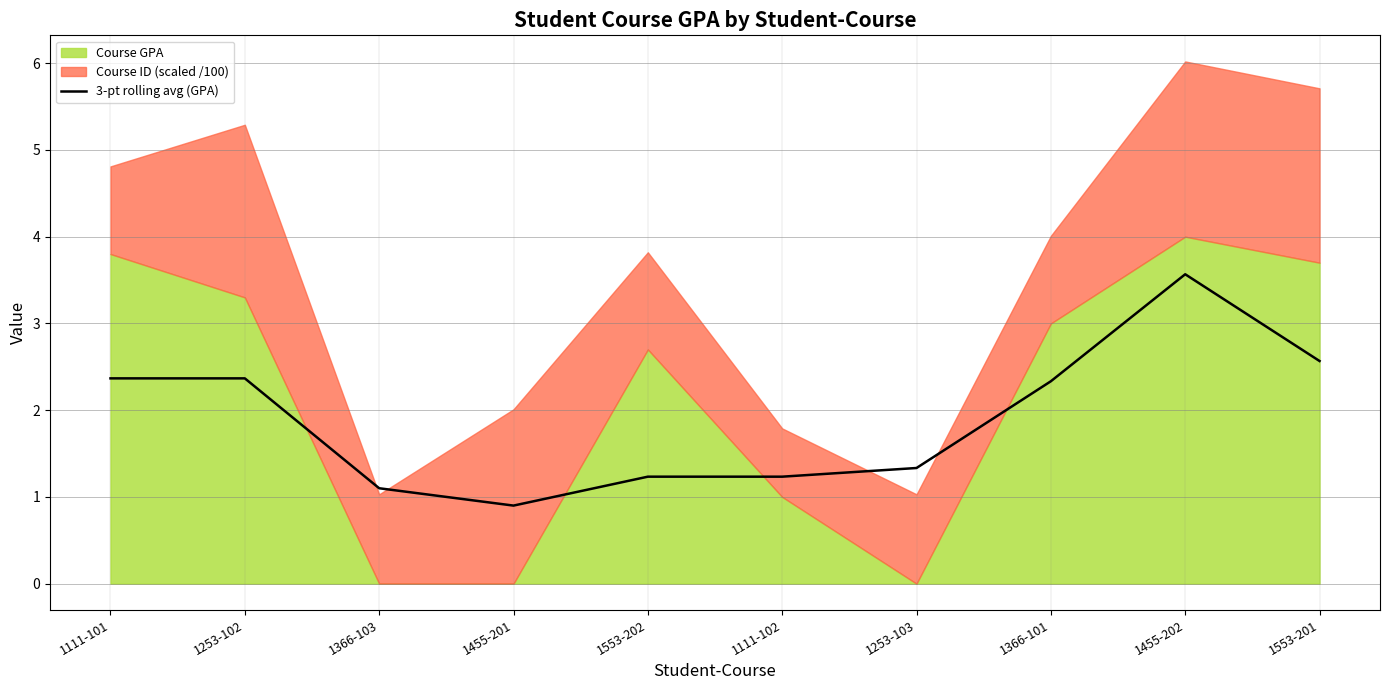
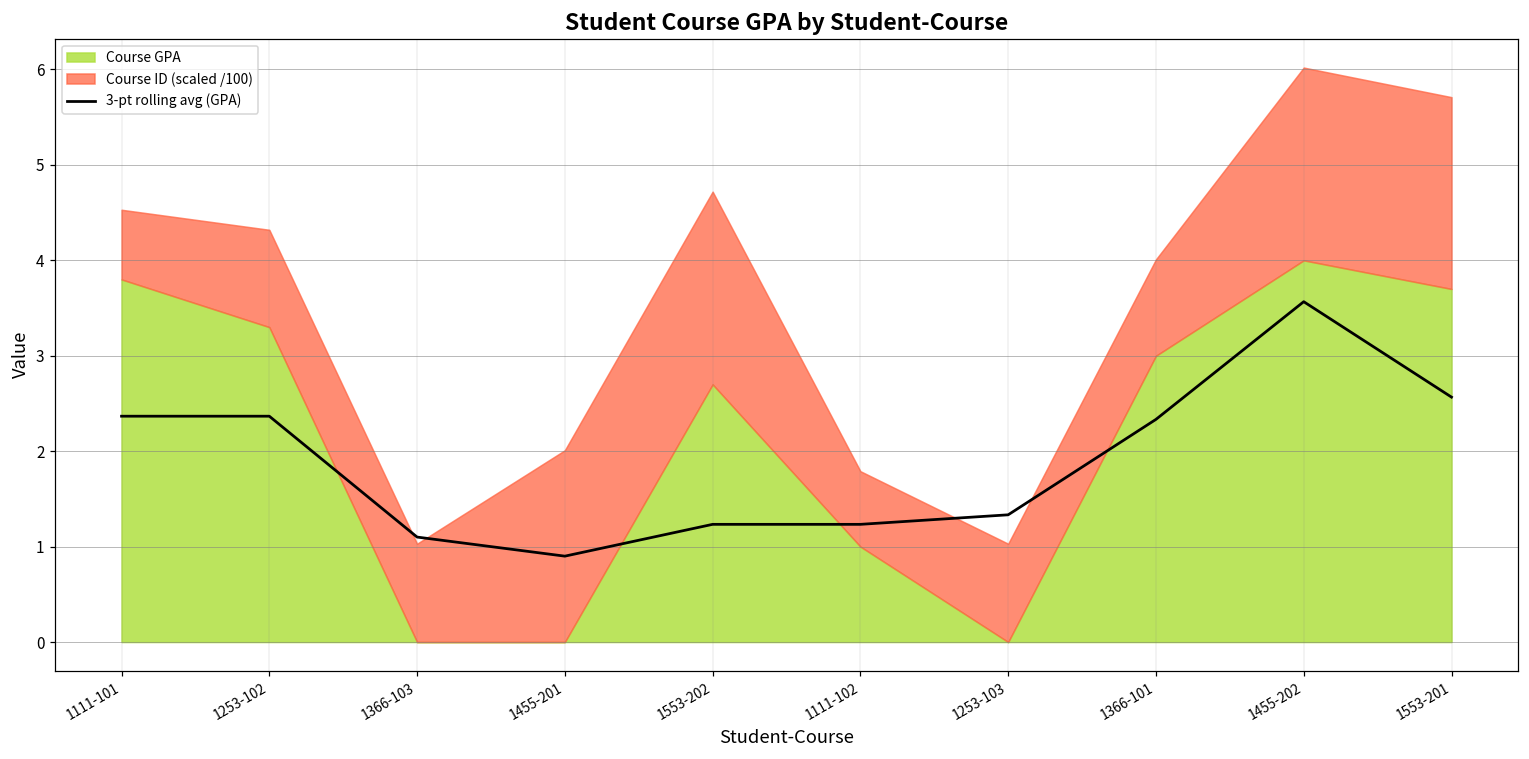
  {
    "3-pt rolling avg (GPA)": {
      "1111-101": 2.4,
      "1253-102": 2.4,
      "1366-103": 1.1,
      "1455-201": 0.9,
      "1553-202": 1.2,
      "1111-102": 1.2,
      "1253-103": 1.3,
      "1366-101": 2.3,
      "1455-202": 3.6,
      "1553-201": 2.6
    },
    "Course GPA": {
      "1111-101": 3.8,
      "1253-102": 3.3,
      "1366-103": 0.0,
      "1455-201": 0.0,
      "1553-202": 2.7,
      "1111-102": 1.0,
      "1253-103": 0.0,
      "1366-101": 3.0,
      "1455-202": 4.0,
      "1553-201": 3.7
    },
    "Course ID (scaled /100)": {
-     "1111-101": 1.0,
-     "1253-102": 2.0,
+     "1111-101": 0.7,
+     "1253-102": 1.0,
      "1366-103": 1.0,
      "1455-201": 2.0,
-     "1553-202": 1.1,
+     "1553-202": 2.0,
      "1111-102": 0.8,
      "1253-103": 1.0,
      "1366-101": 1.0,
      "1455-202": 2.0,
      "1553-201": 2.0
    }
  }
